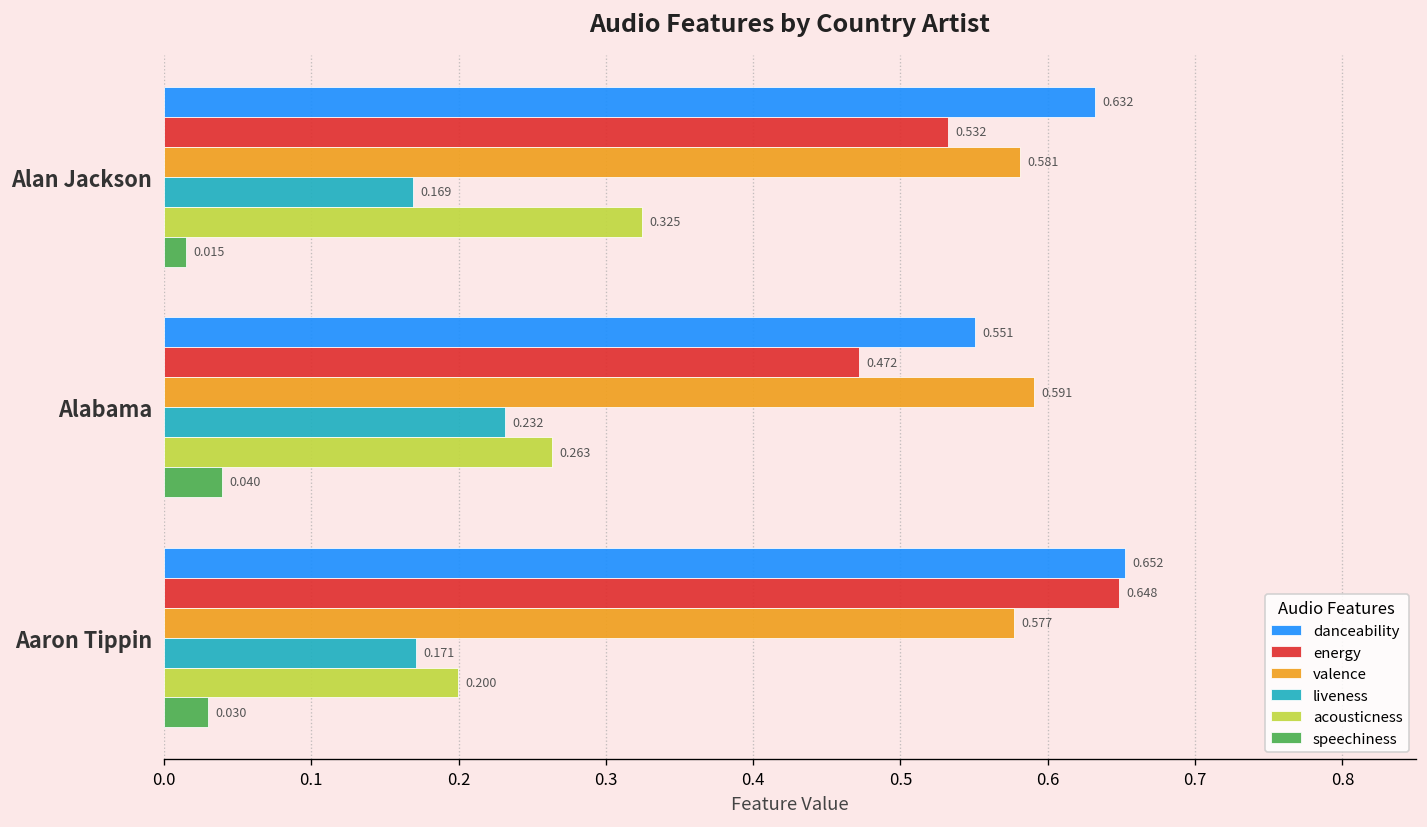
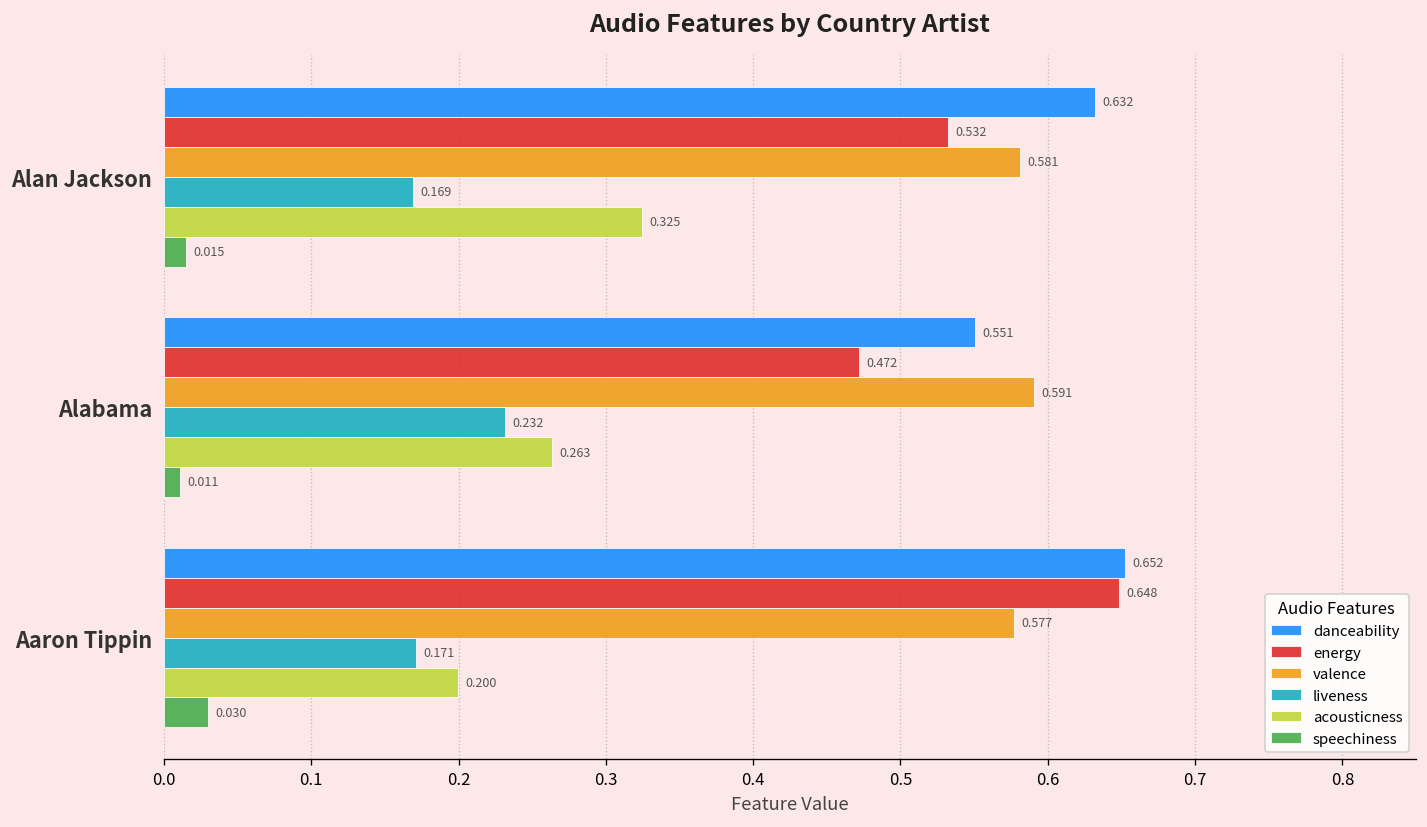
  {
    "danceability": {
      "Alan Jackson": 0.632,
      "Alabama": 0.551,
      "Aaron Tippin": 0.652
    },
    "energy": {
      "Alan Jackson": 0.532,
      "Alabama": 0.472,
      "Aaron Tippin": 0.648
    },
    "valence": {
      "Alan Jackson": 0.581,
      "Alabama": 0.591,
      "Aaron Tippin": 0.577
    },
    "liveness": {
      "Alan Jackson": 0.169,
      "Alabama": 0.232,
      "Aaron Tippin": 0.171
    },
    "acousticness": {
      "Alan Jackson": 0.325,
      "Alabama": 0.263,
      "Aaron Tippin": 0.200
    },
    "speechiness": {
      "Alan Jackson": 0.015,
-     "Alabama": 0.040,
+     "Alabama": 0.011,
      "Aaron Tippin": 0.030
    }
  }
